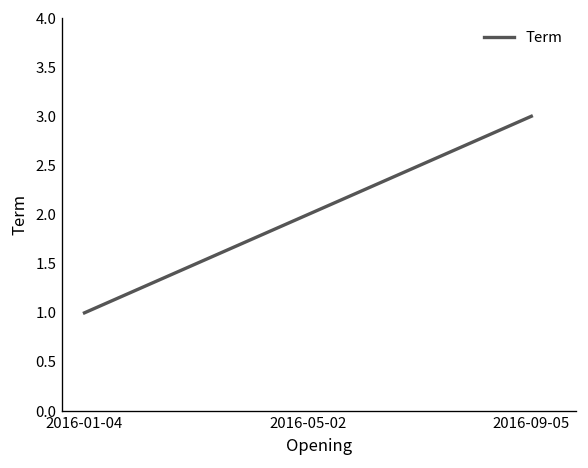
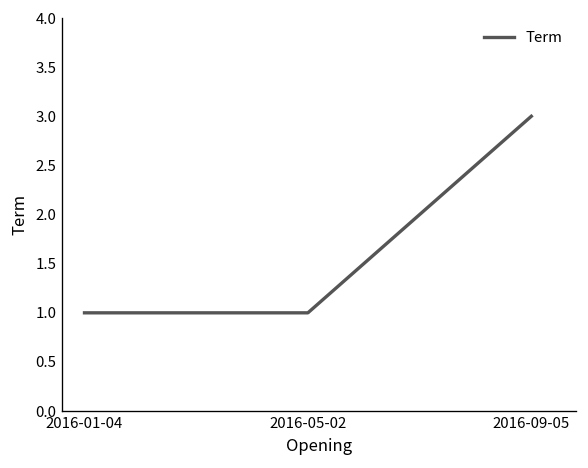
  {
    "2016-01-04": 1,
-   "2016-05-02": 2,
+   "2016-05-02": 1,
    "2016-09-05": 3
  }
